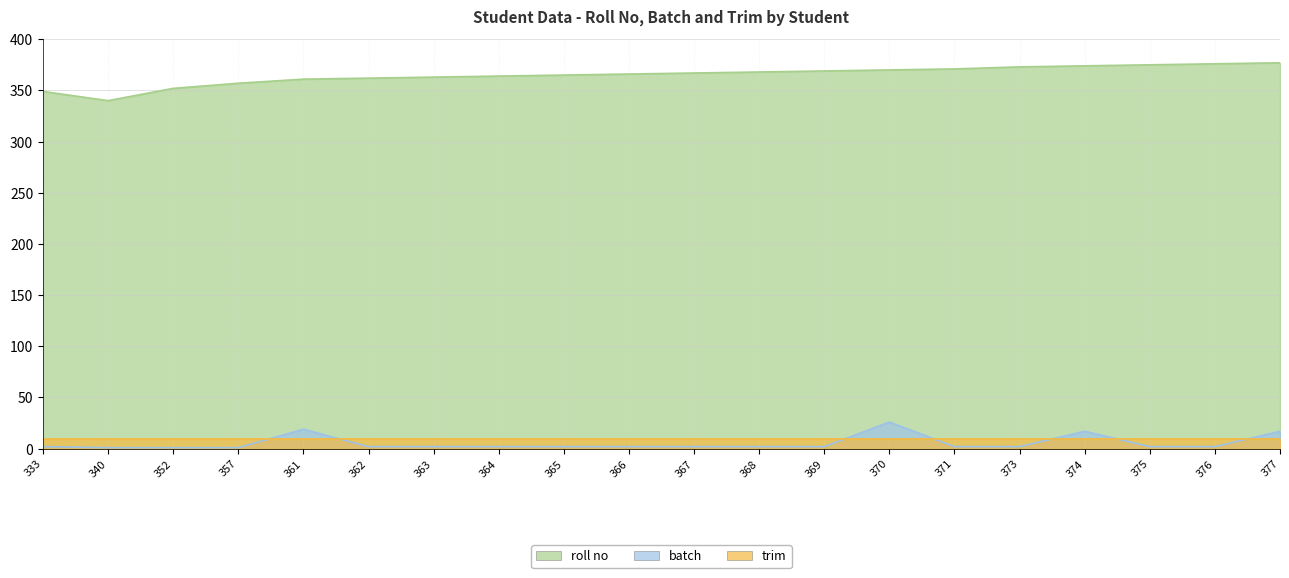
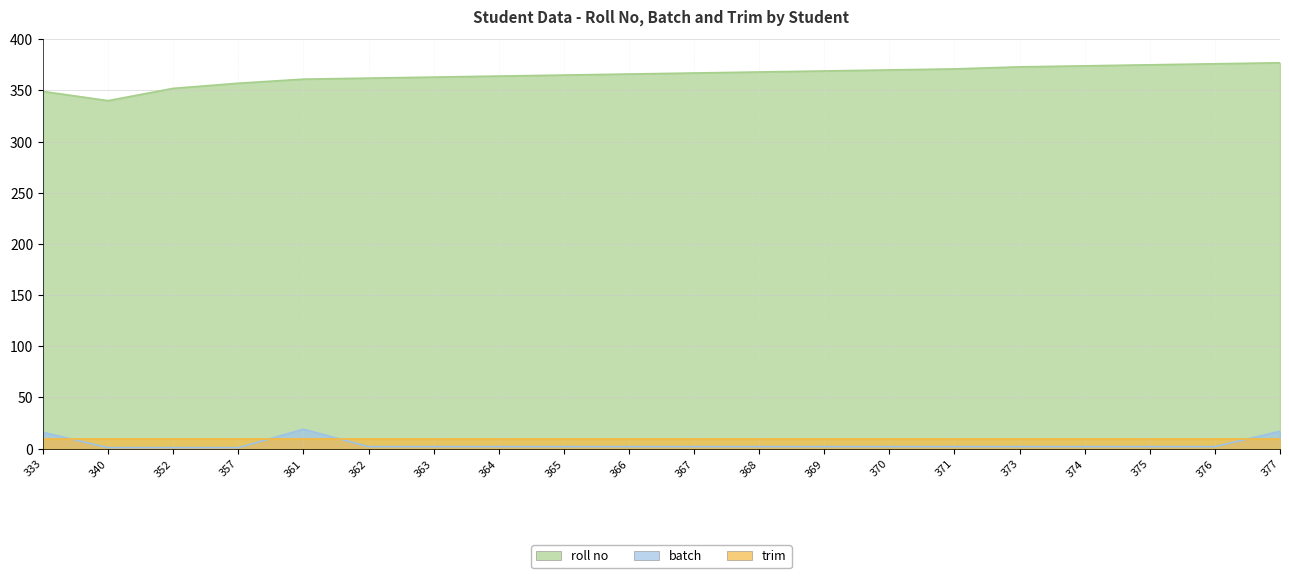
  {
    "roll no": {
      "333": 349,
      "340": 340,
      "352": 352,
      "357": 357,
      "361": 361,
      "362": 362,
      "363": 363,
      "364": 364,
      "365": 365,
      "366": 366,
      "367": 367,
      "368": 368,
      "369": 369,
      "370": 370,
      "371": 371,
      "373": 373,
      "374": 374,
      "375": 375,
      "376": 376,
      "377": 377
    },
    "batch": {
-     "333": 2,
+     "333": 16,
      "340": 1,
      "352": 1,
      "357": 1,
      "361": 19,
      "362": 2,
      "363": 2,
      "364": 2,
      "365": 2,
      "366": 2,
      "367": 2,
      "368": 2,
      "369": 2,
-     "370": 26,
+     "370": 2,
      "371": 2,
      "373": 2,
-     "374": 17,
+     "374": 2,
      "375": 2,
      "376": 2,
      "377": 17
    },
    "trim": {
      "333": 9,
      "340": 9,
      "352": 9,
      "357": 9,
      "361": 9,
      "362": 9,
      "363": 9,
      "364": 9,
      "365": 9,
      "366": 9,
      "367": 9,
      "368": 9,
      "369": 9,
      "370": 9,
      "371": 9,
      "373": 9,
      "374": 9,
      "375": 9,
      "376": 9,
      "377": 9
    }
  }
